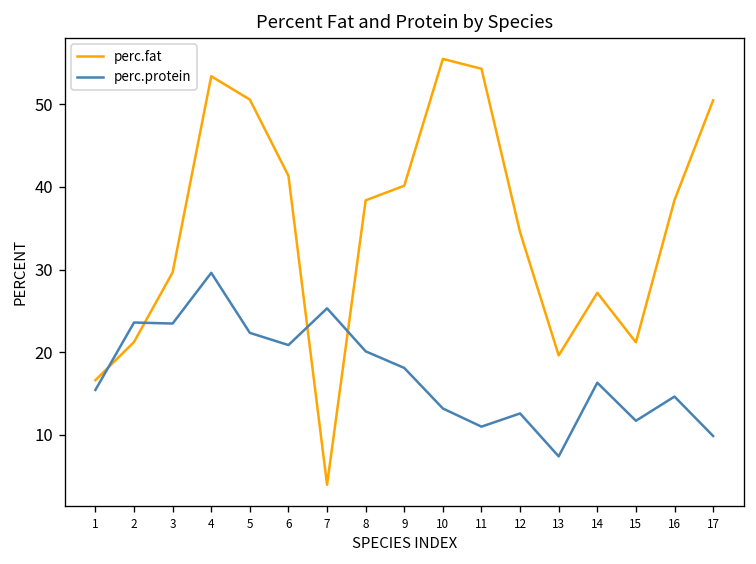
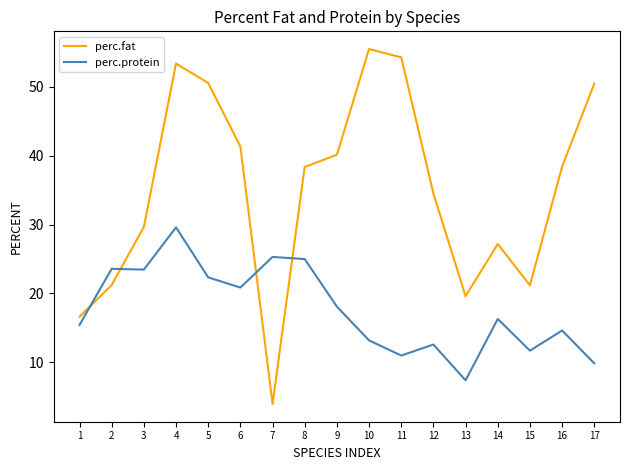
  {
    "perc.fat": {
      "1": 17,
      "2": 21,
      "3": 30,
      "4": 53,
      "5": 51,
      "6": 41,
      "7": 4,
      "8": 38,
      "9": 40,
      "10": 56,
      "11": 54,
      "12": 35,
      "13": 20,
      "14": 27,
      "15": 21,
      "16": 38,
      "17": 50
    },
    "perc.protein": {
      "1": 15,
      "2": 24,
      "3": 23,
      "4": 30,
      "5": 22,
      "6": 21,
      "7": 25,
-     "8": 20,
+     "8": 25,
      "9": 18,
      "10": 13,
      "11": 11,
      "12": 13,
      "13": 7,
      "14": 16,
      "15": 12,
      "16": 15,
      "17": 10
    }
  }
